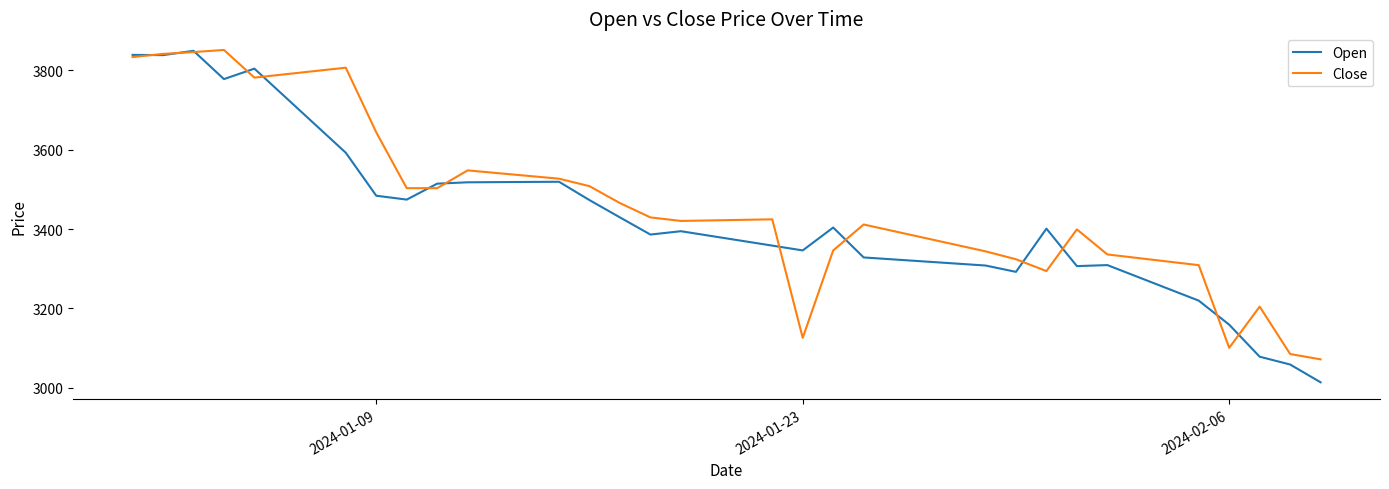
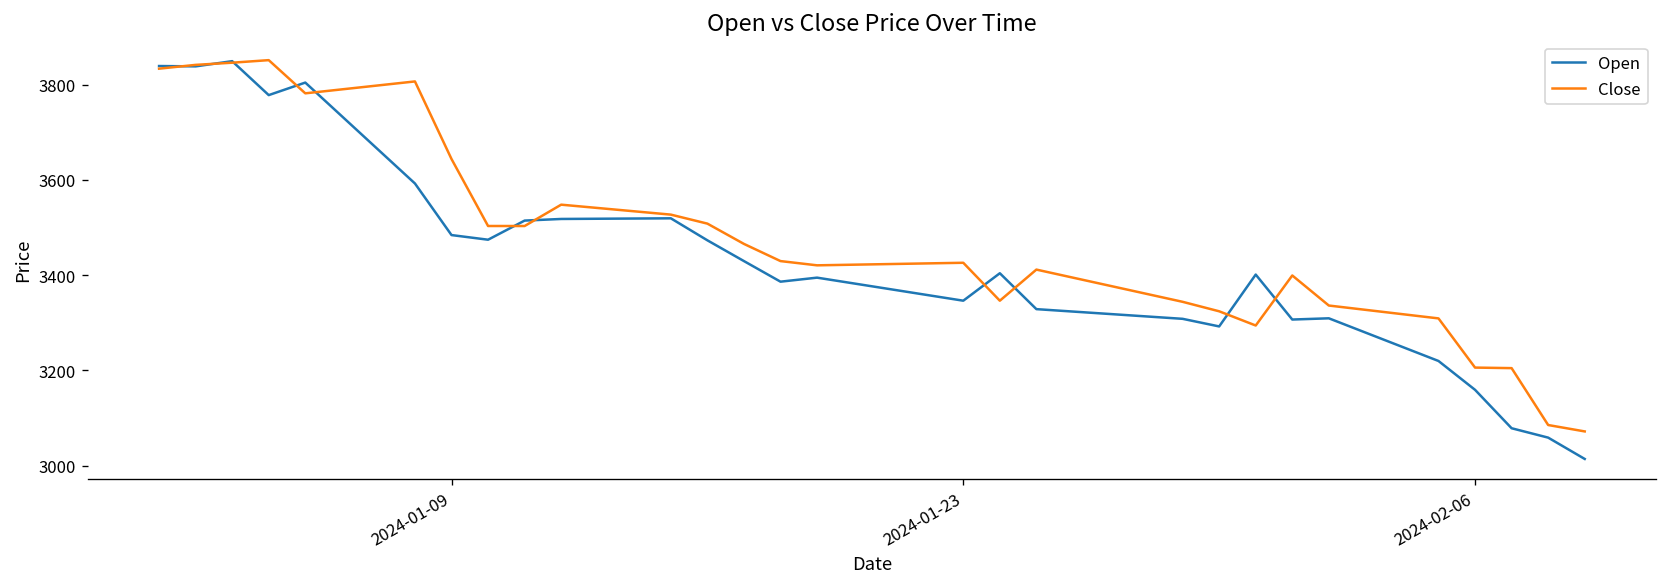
  {
    "Open": {
      "2024-01-09": 3480,
      "2024-01-23": 3350,
      "2024-02-06": 3160
    },
    "Close": {
      "2024-01-09": 3640,
-     "2024-01-23": 3130,
-     "2024-02-06": 3100
+     "2024-01-23": 3430,
+     "2024-02-06": 3210
    }
  }
